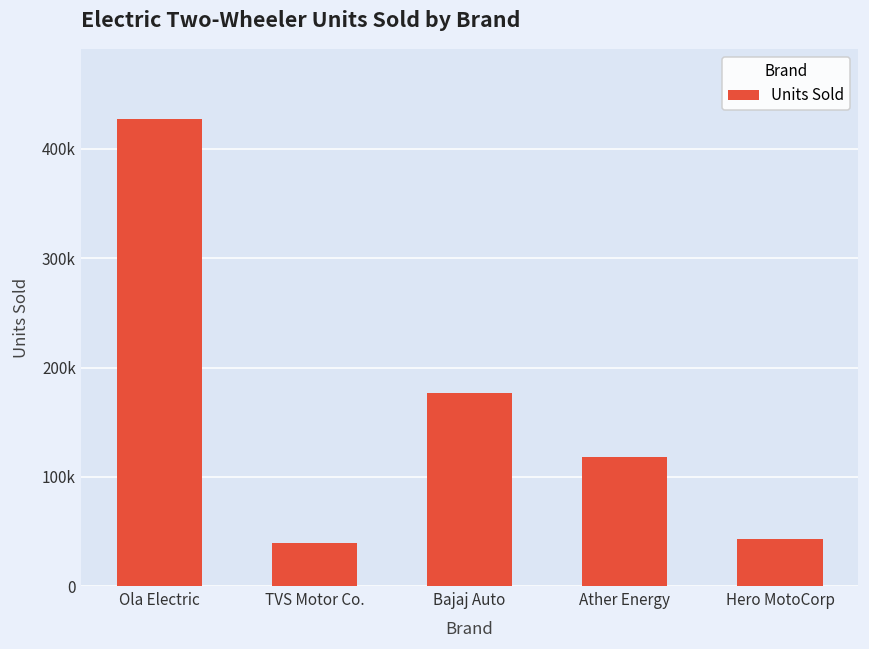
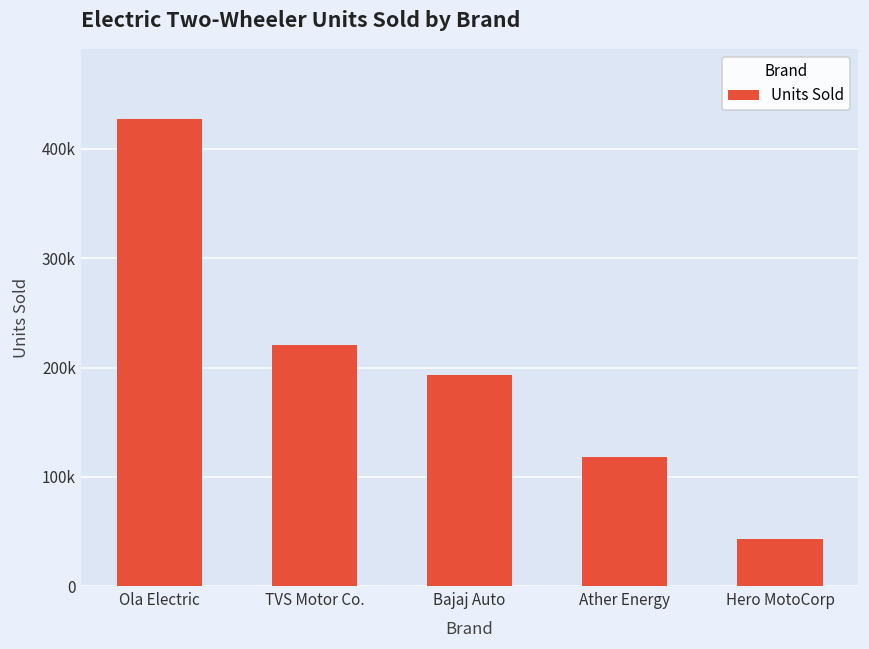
  {
    "Ola Electric": 430000,
-   "TVS Motor Co.": 40000,
-   "Bajaj Auto": 180000,
+   "TVS Motor Co.": 220000,
+   "Bajaj Auto": 190000,
    "Ather Energy": 120000,
    "Hero MotoCorp": 40000
  }
